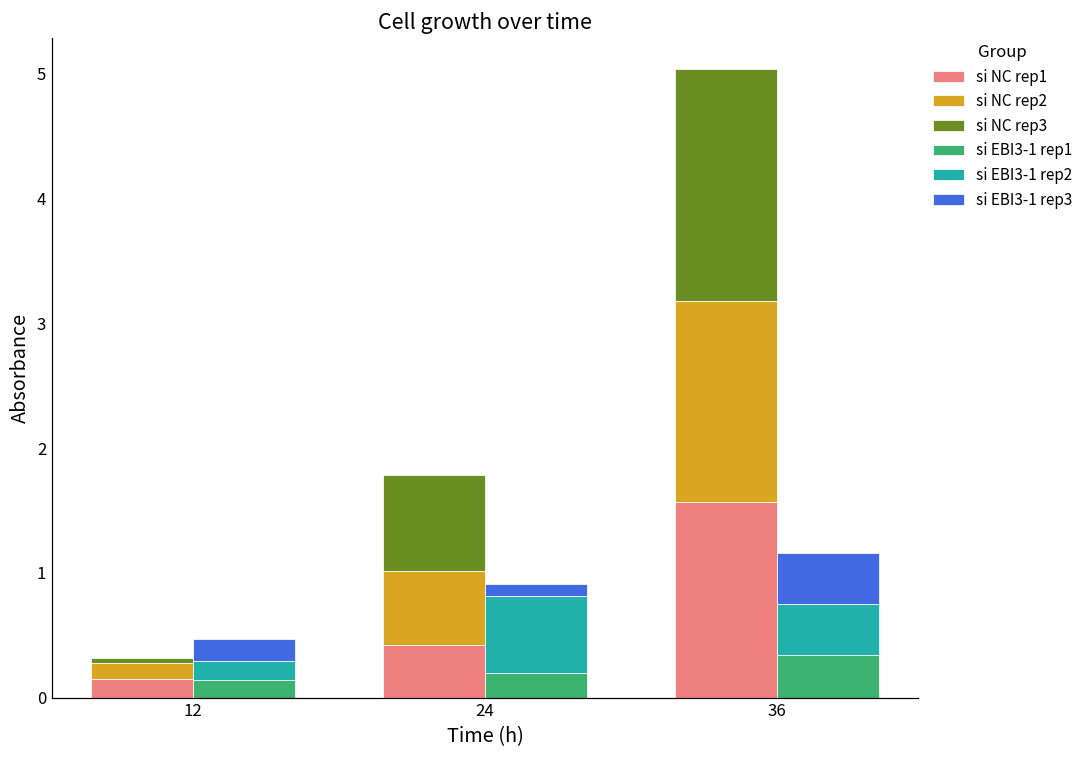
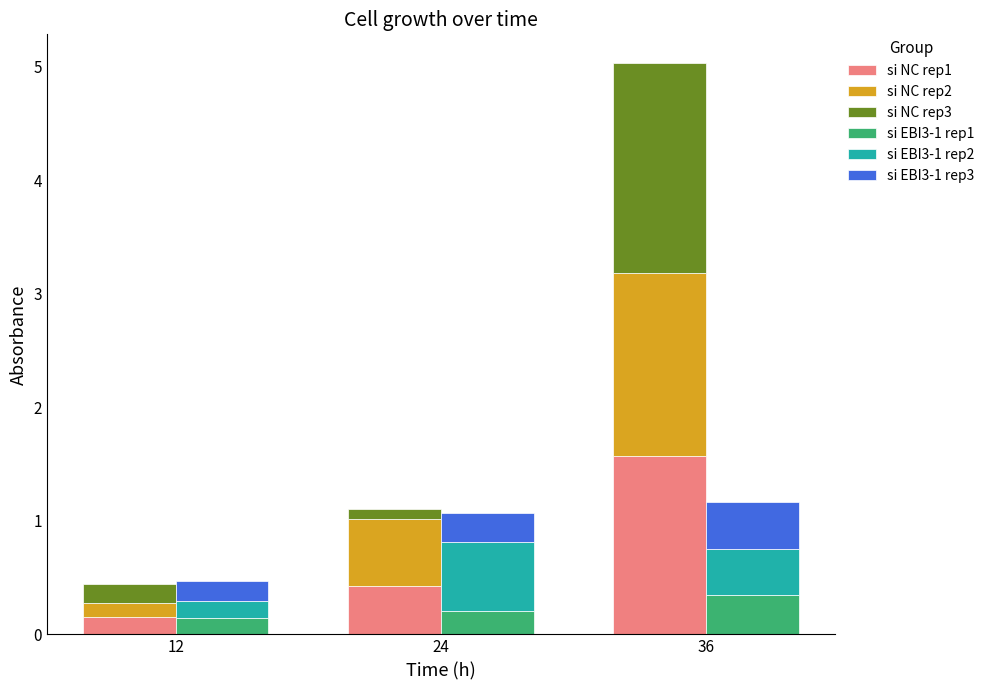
  {
    "si NC rep1": {
      "12": 0.15,
      "24": 0.43,
      "36": 1.57
    },
    "si NC rep2": {
      "12": 0.13,
      "24": 0.59,
      "36": 1.61
    },
    "si NC rep3": {
-     "12": 0.04,
-     "24": 0.77,
+     "12": 0.17,
+     "24": 0.09,
      "36": 1.86
    },
    "si EBI3-1 rep1": {
      "12": 0.14,
      "24": 0.20,
      "36": 0.35
    },
    "si EBI3-1 rep2": {
      "12": 0.15,
      "24": 0.61,
      "36": 0.41
    },
    "si EBI3-1 rep3": {
      "12": 0.18,
-     "24": 0.10,
+     "24": 0.25,
      "36": 0.41
    }
  }
